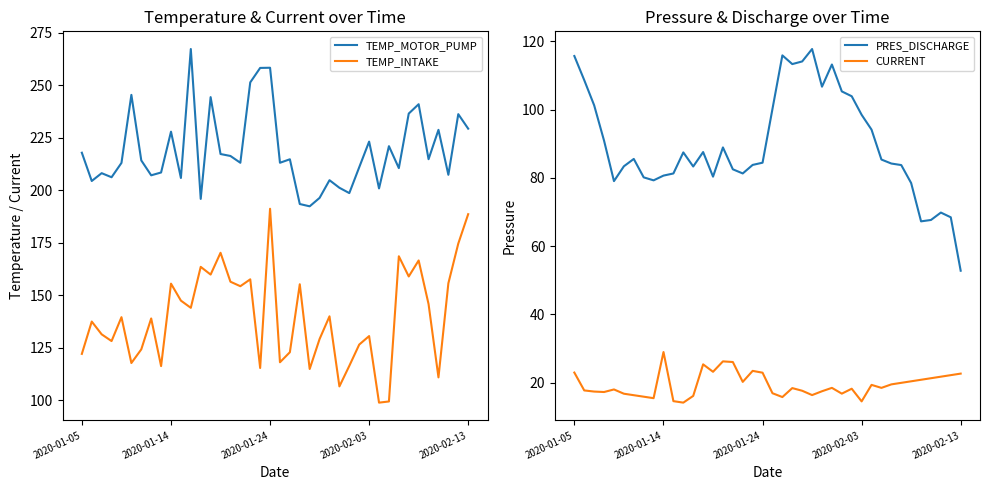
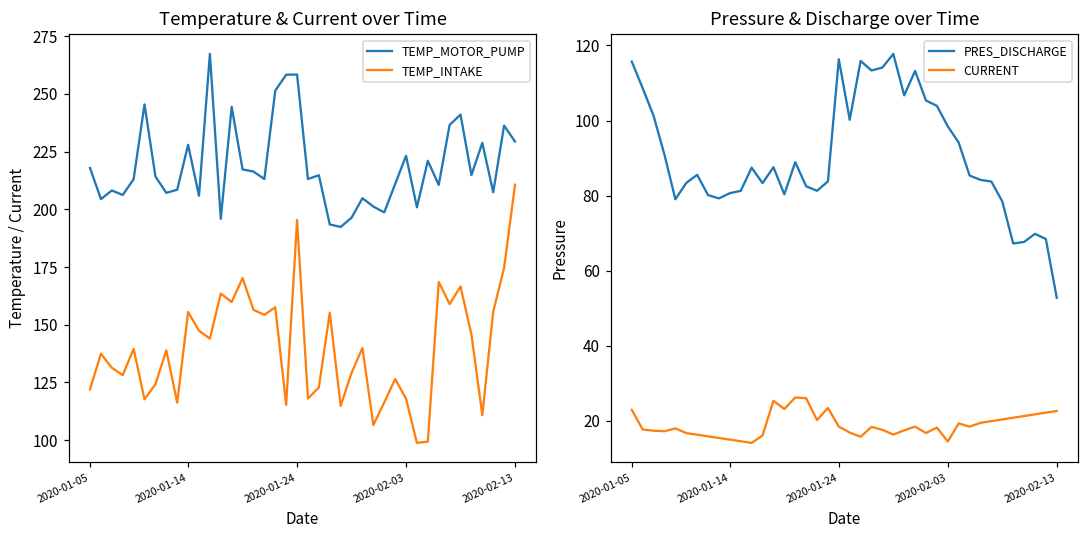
  {
    "Temperature & Current over Time": {
      "TEMP_MOTOR_PUMP": {
        "2020-01-05": 218,
        "2020-01-14": 228,
        "2020-01-24": 258,
        "2020-02-03": 223,
        "2020-02-13": 229
      },
      "TEMP_INTAKE": {
        "2020-01-05": 122,
        "2020-01-14": 156,
-       "2020-01-24": 191,
-       "2020-02-03": 131,
-       "2020-02-13": 189
+       "2020-01-24": 195,
+       "2020-02-03": 118,
+       "2020-02-13": 211
      }
    },
    "Pressure & Discharge over Time": {
      "PRES_DISCHARGE": {
        "2020-01-05": 116,
        "2020-01-14": 81,
-       "2020-01-24": 84,
+       "2020-01-24": 116,
        "2020-02-03": 98,
        "2020-02-13": 53
      },
      "CURRENT": {
        "2020-01-05": 23,
-       "2020-01-14": 29,
-       "2020-01-24": 23,
+       "2020-01-14": 15,
+       "2020-01-24": 18,
        "2020-02-03": 15,
        "2020-02-13": 23
      }
    }
  }
